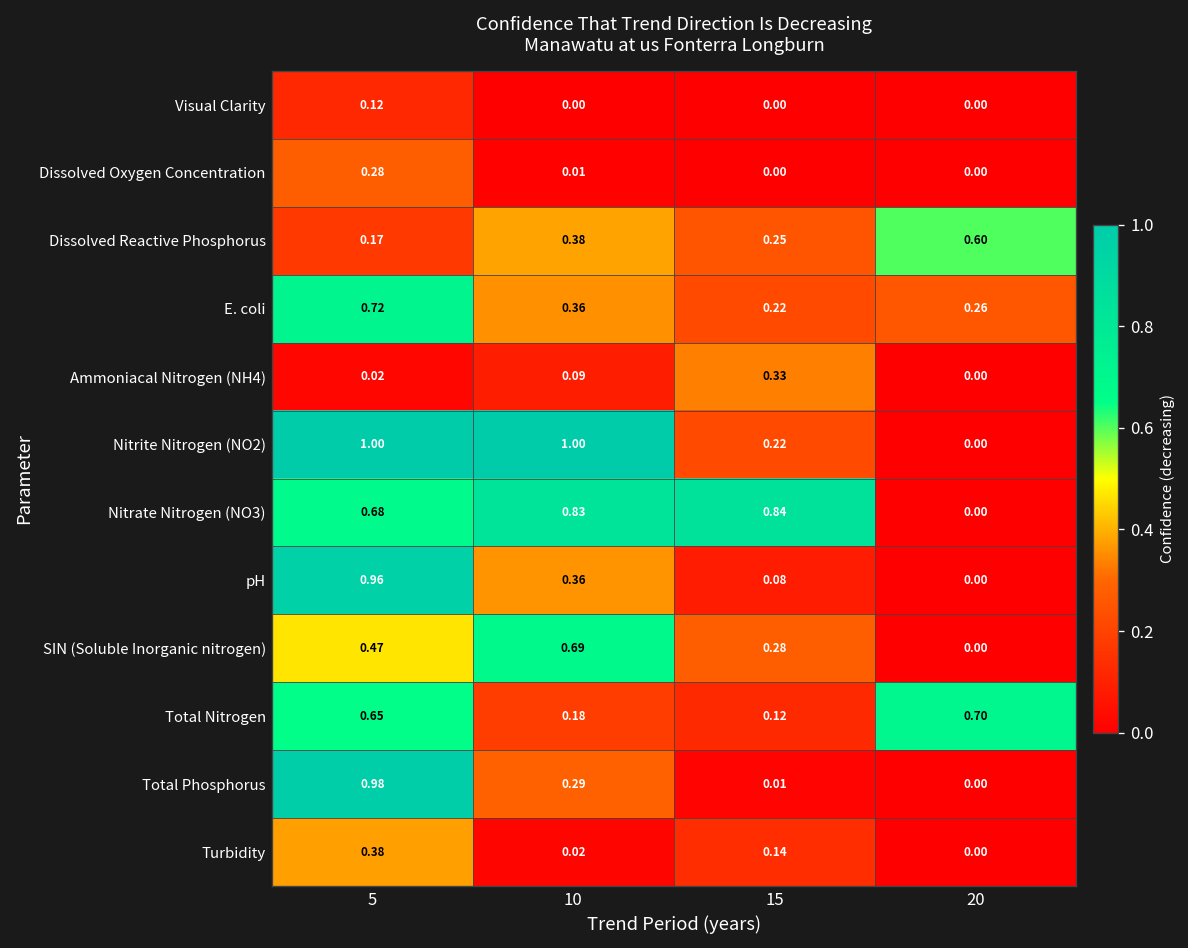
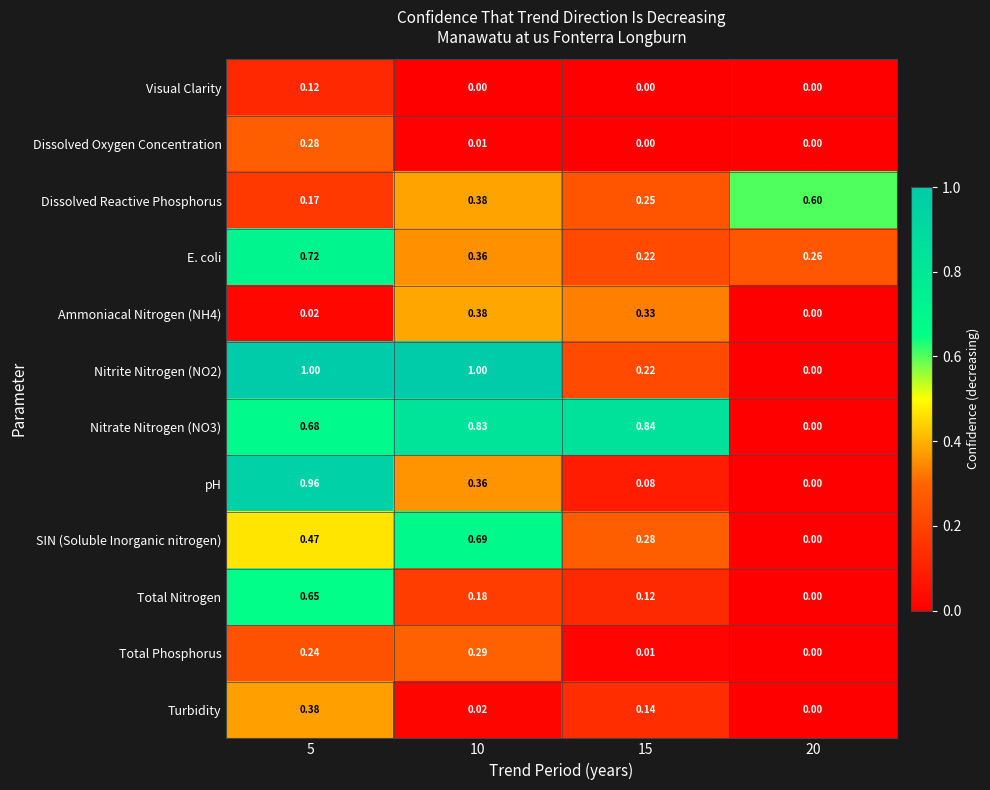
  {
    "Visual Clarity": {
      "5": 0.12,
      "10": 0.00,
      "15": 0.00,
      "20": 0.00
    },
    "Dissolved Oxygen Concentration": {
      "5": 0.28,
      "10": 0.01,
      "15": 0.00,
      "20": 0.00
    },
    "Dissolved Reactive Phosphorus": {
      "5": 0.17,
      "10": 0.38,
      "15": 0.25,
      "20": 0.60
    },
    "E. coli": {
      "5": 0.72,
      "10": 0.36,
      "15": 0.22,
      "20": 0.26
    },
    "Ammoniacal Nitrogen (NH4)": {
      "5": 0.02,
-     "10": 0.09,
+     "10": 0.38,
      "15": 0.33,
      "20": 0.00
    },
    "Nitrite Nitrogen (NO2)": {
      "5": 1.00,
      "10": 1.00,
      "15": 0.22,
      "20": 0.00
    },
    "Nitrate Nitrogen (NO3)": {
      "5": 0.68,
      "10": 0.83,
      "15": 0.84,
      "20": 0.00
    },
    "pH": {
      "5": 0.96,
      "10": 0.36,
      "15": 0.08,
      "20": 0.00
    },
    "SIN (Soluble Inorganic nitrogen)": {
      "5": 0.47,
      "10": 0.69,
      "15": 0.28,
      "20": 0.00
    },
    "Total Nitrogen": {
      "5": 0.65,
      "10": 0.18,
      "15": 0.12,
-     "20": 0.70
+     "20": 0.00
    },
    "Total Phosphorus": {
-     "5": 0.98,
+     "5": 0.24,
      "10": 0.29,
      "15": 0.01,
      "20": 0.00
    },
    "Turbidity": {
      "5": 0.38,
      "10": 0.02,
      "15": 0.14,
      "20": 0.00
    }
  }
